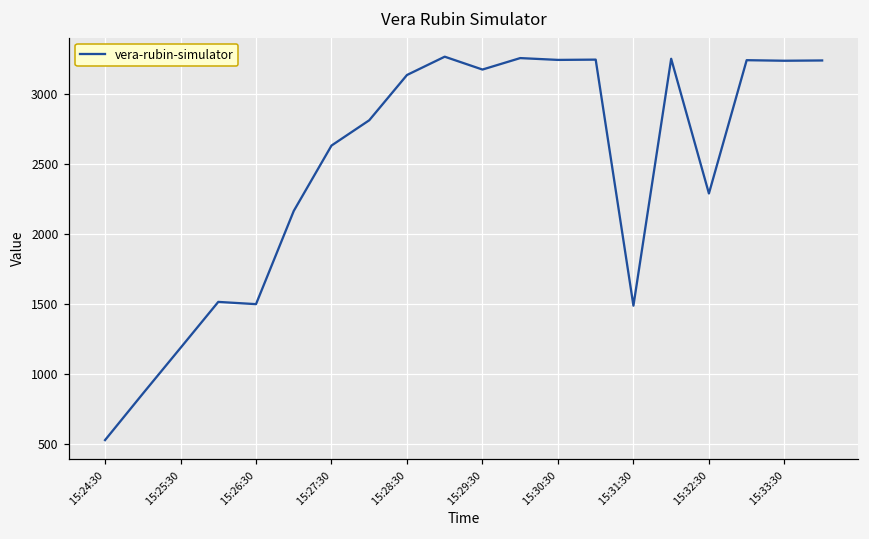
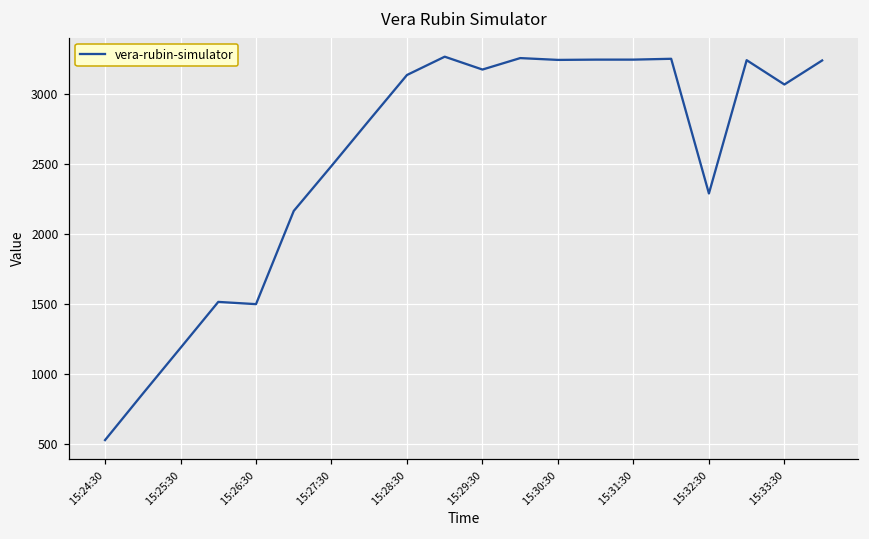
  {
    "15:24:30": 530,
    "15:25:30": 1190,
    "15:26:30": 1500,
-   "15:27:30": 2630,
+   "15:27:30": 2490,
    "15:28:30": 3140,
    "15:29:30": 3180,
    "15:30:30": 3250,
-   "15:31:30": 1490,
+   "15:31:30": 3250,
    "15:32:30": 2290,
-   "15:33:30": 3240
+   "15:33:30": 3070
  }
